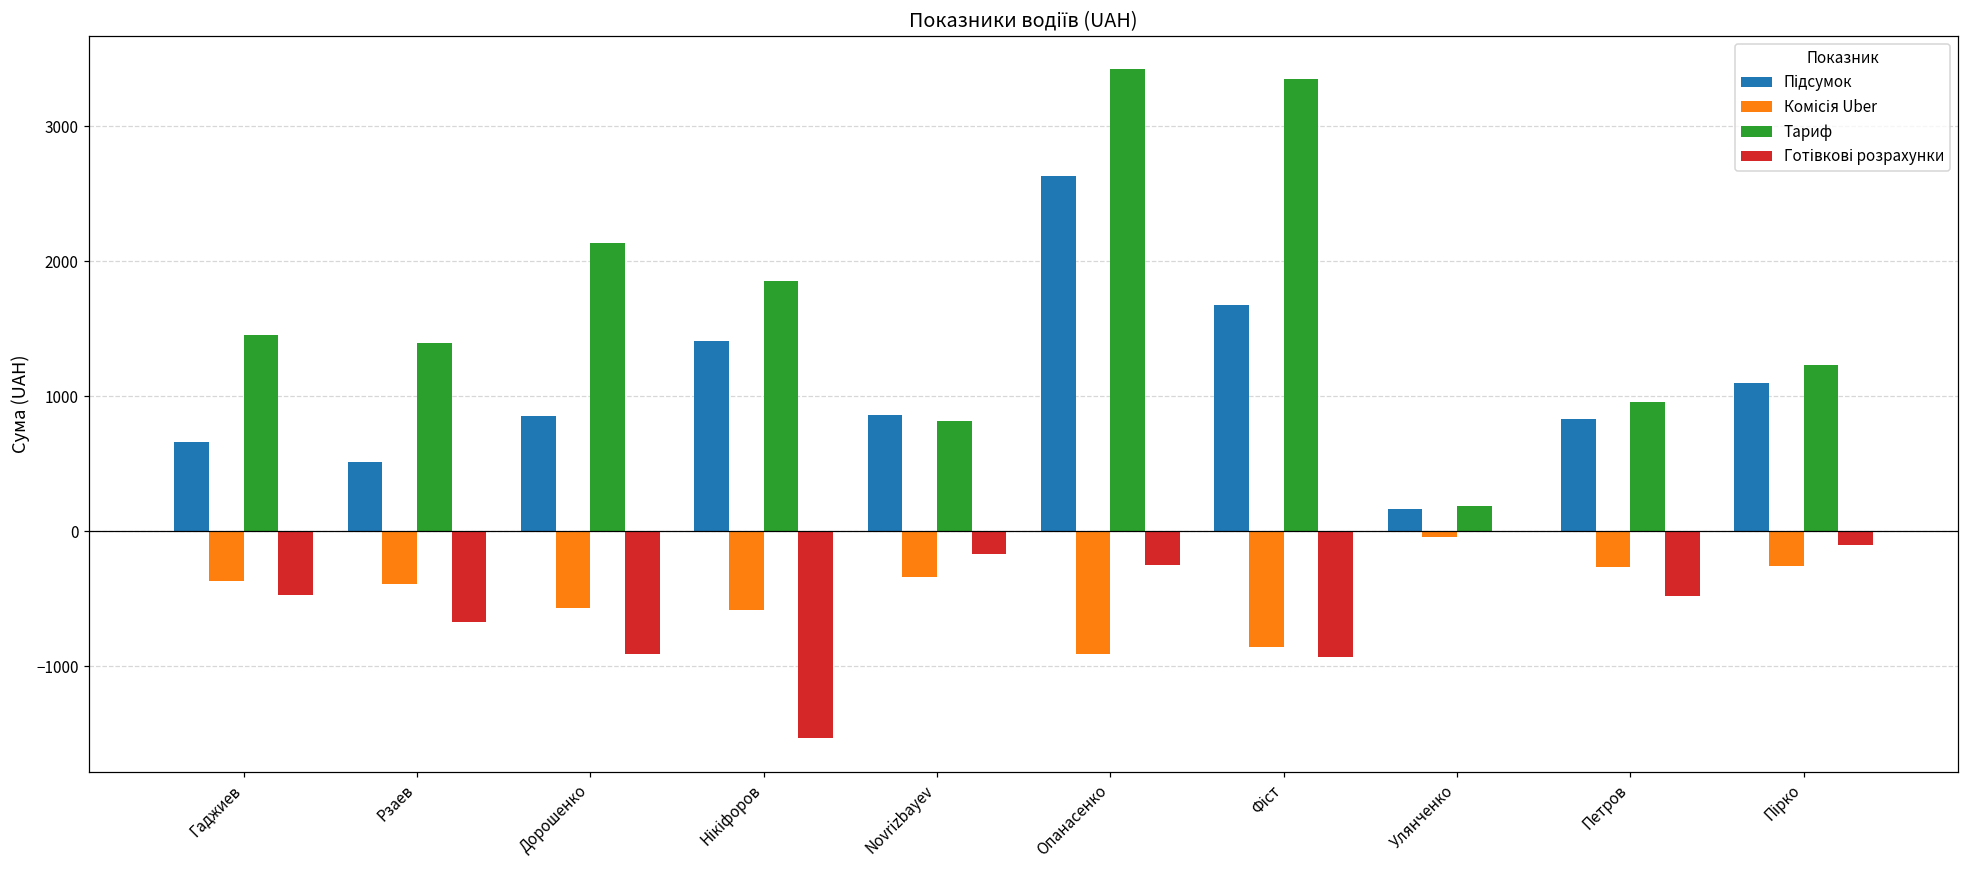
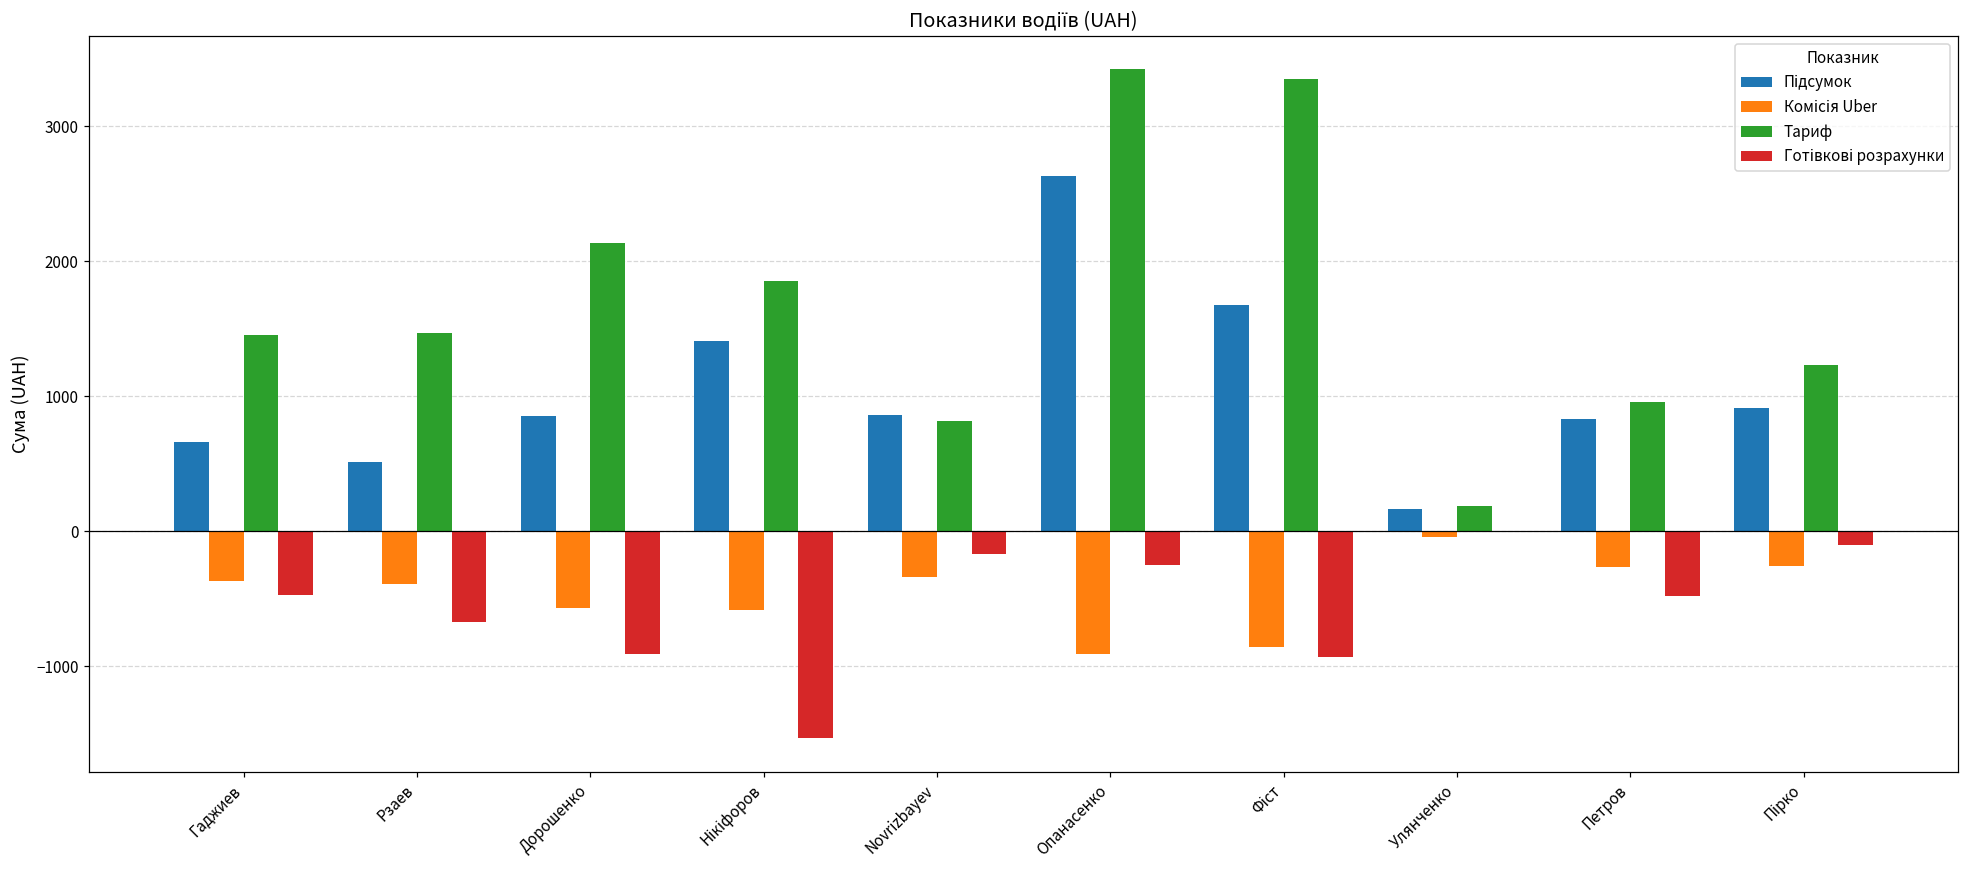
  {
    "Підсумок": {
      "Гаджиев": 660,
      "Рзаев": 510,
      "Дорошенко": 850,
      "Нікіфоров": 1410,
      "Novrizbayev": 860,
      "Опанасенко": 2630,
      "Фіст": 1670,
      "Улянченко": 170,
      "Петров": 830,
-     "Пірко": 1100
+     "Пірко": 920
    },
    "Комісія Uber": {
      "Гаджиев": -370,
      "Рзаев": -400,
      "Дорошенко": -570,
      "Нікіфоров": -580,
      "Novrizbayev": -340,
      "Опанасенко": -910,
      "Фіст": -860,
      "Улянченко": -50,
      "Петров": -260,
      "Пірко": -260
    },
    "Тариф": {
      "Гаджиев": 1450,
-     "Рзаев": 1390,
+     "Рзаев": 1470,
      "Дорошенко": 2130,
      "Нікіфоров": 1850,
      "Novrizbayev": 810,
      "Опанасенко": 3420,
      "Фіст": 3350,
      "Улянченко": 190,
      "Петров": 960,
      "Пірко": 1230
    },
    "Готівкові розрахунки": {
      "Гаджиев": -470,
      "Рзаев": -680,
      "Дорошенко": -910,
      "Нікіфоров": -1530,
      "Novrizbayev": -170,
      "Опанасенко": -250,
      "Фіст": -930,
      "Улянченко": 0,
      "Петров": -480,
      "Пірко": -100
    }
  }
